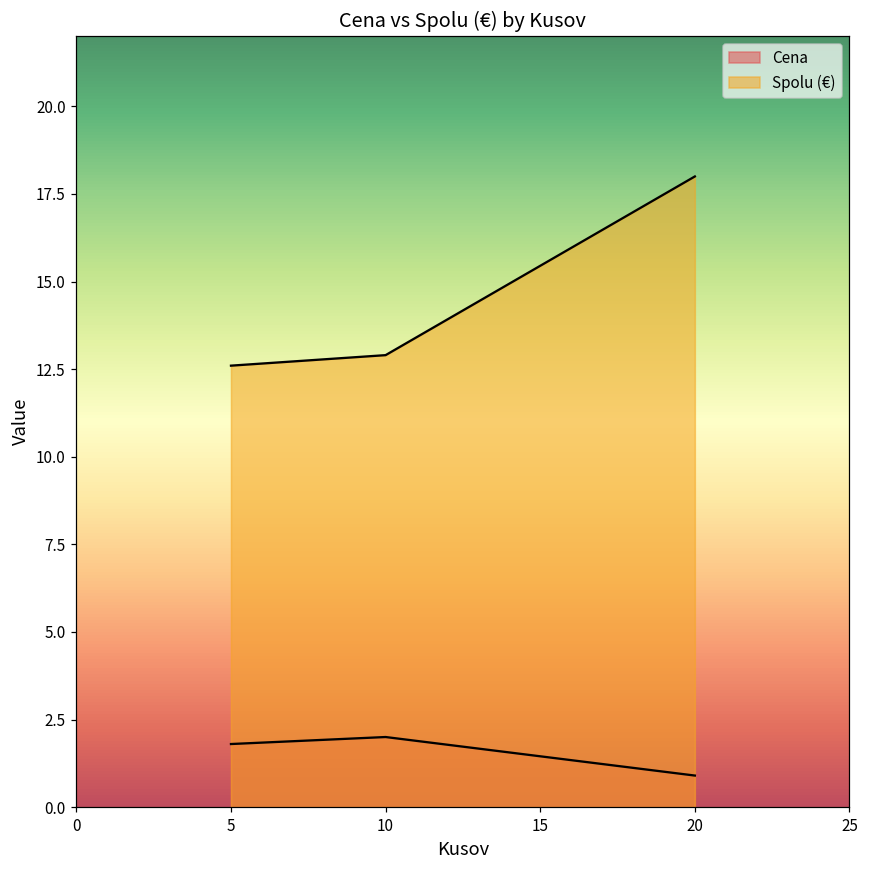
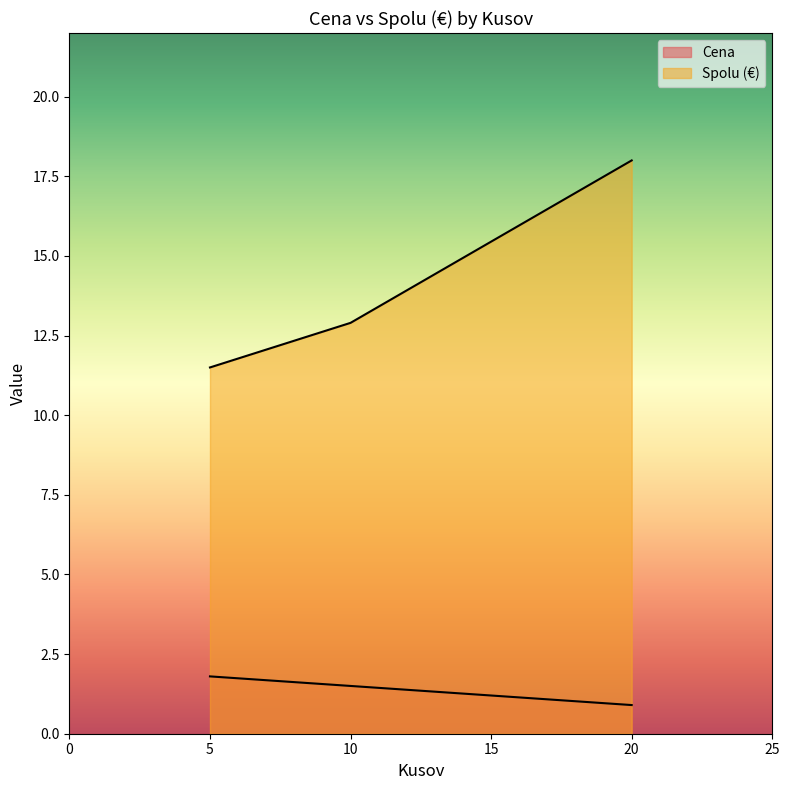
  {
    "Cena": {
      "5": 1.8,
-     "10": 2.0,
+     "10": 1.5,
      "20": 0.9
    },
    "Spolu (€)": {
-     "5": 12.6,
+     "5": 11.5,
      "10": 12.9,
      "20": 18.0
    }
  }
